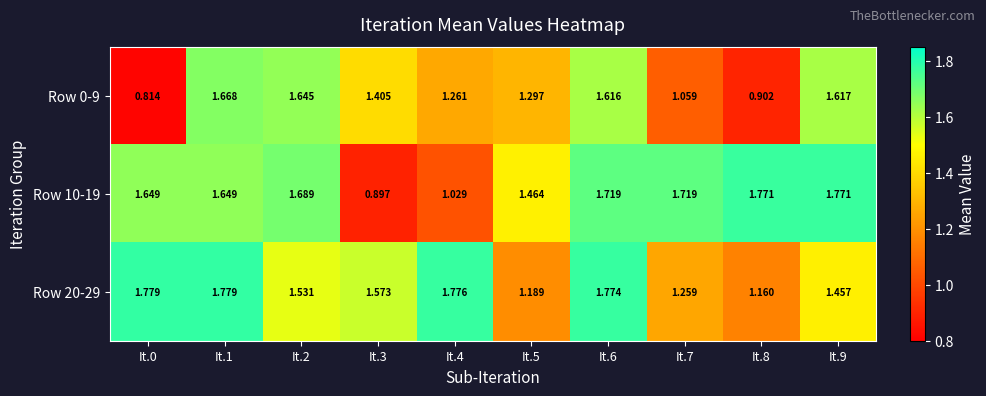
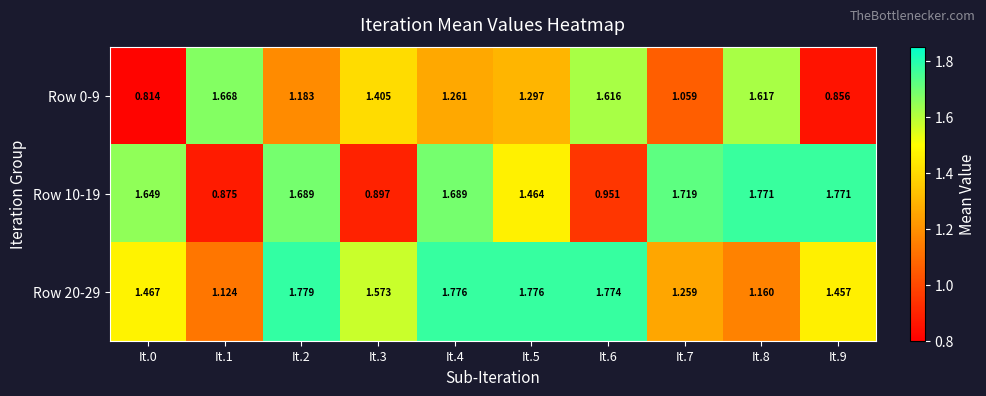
  {
    "Row 0-9": {
      "It.0": 0.814,
      "It.1": 1.668,
-     "It.2": 1.645,
+     "It.2": 1.183,
      "It.3": 1.405,
      "It.4": 1.261,
      "It.5": 1.297,
      "It.6": 1.616,
      "It.7": 1.059,
-     "It.8": 0.902,
-     "It.9": 1.617
+     "It.8": 1.617,
+     "It.9": 0.856
    },
    "Row 10-19": {
      "It.0": 1.649,
-     "It.1": 1.649,
+     "It.1": 0.875,
      "It.2": 1.689,
      "It.3": 0.897,
-     "It.4": 1.029,
+     "It.4": 1.689,
      "It.5": 1.464,
-     "It.6": 1.719,
+     "It.6": 0.951,
      "It.7": 1.719,
      "It.8": 1.771,
      "It.9": 1.771
    },
    "Row 20-29": {
-     "It.0": 1.779,
-     "It.1": 1.779,
-     "It.2": 1.531,
+     "It.0": 1.467,
+     "It.1": 1.124,
+     "It.2": 1.779,
      "It.3": 1.573,
      "It.4": 1.776,
-     "It.5": 1.189,
+     "It.5": 1.776,
      "It.6": 1.774,
      "It.7": 1.259,
      "It.8": 1.160,
      "It.9": 1.457
    }
  }
